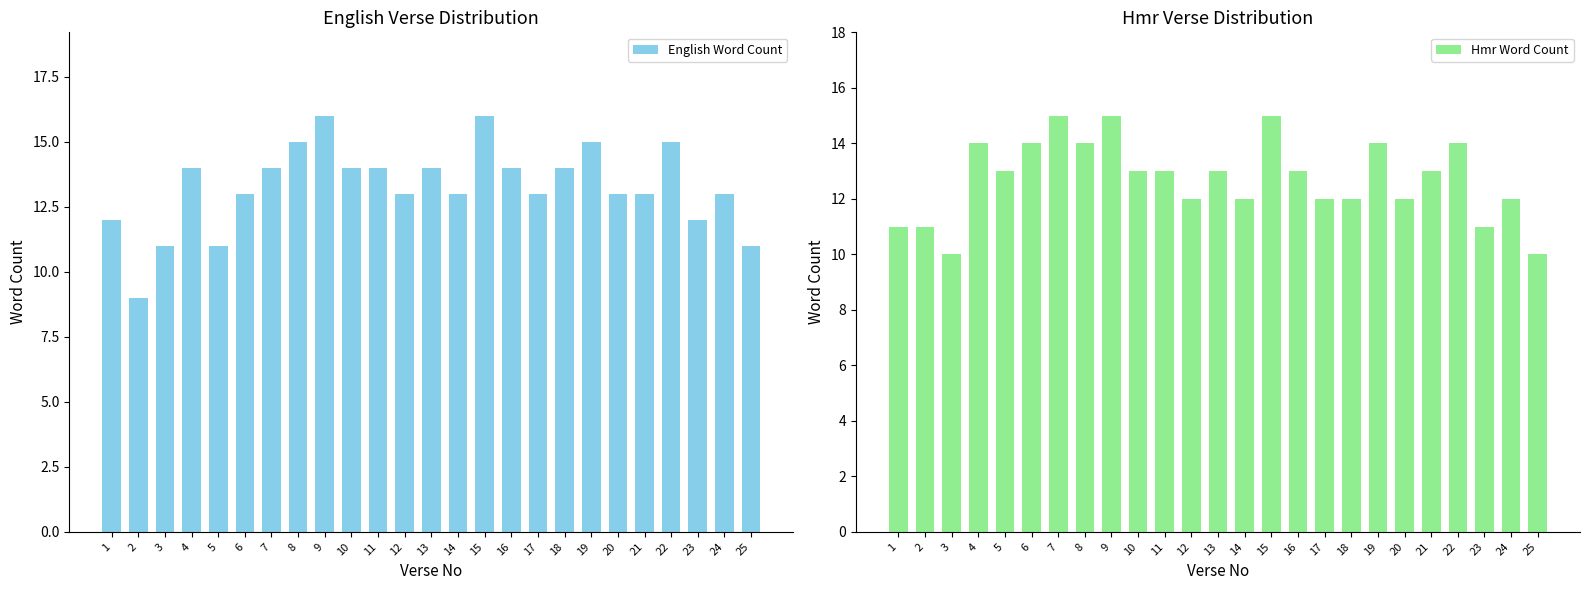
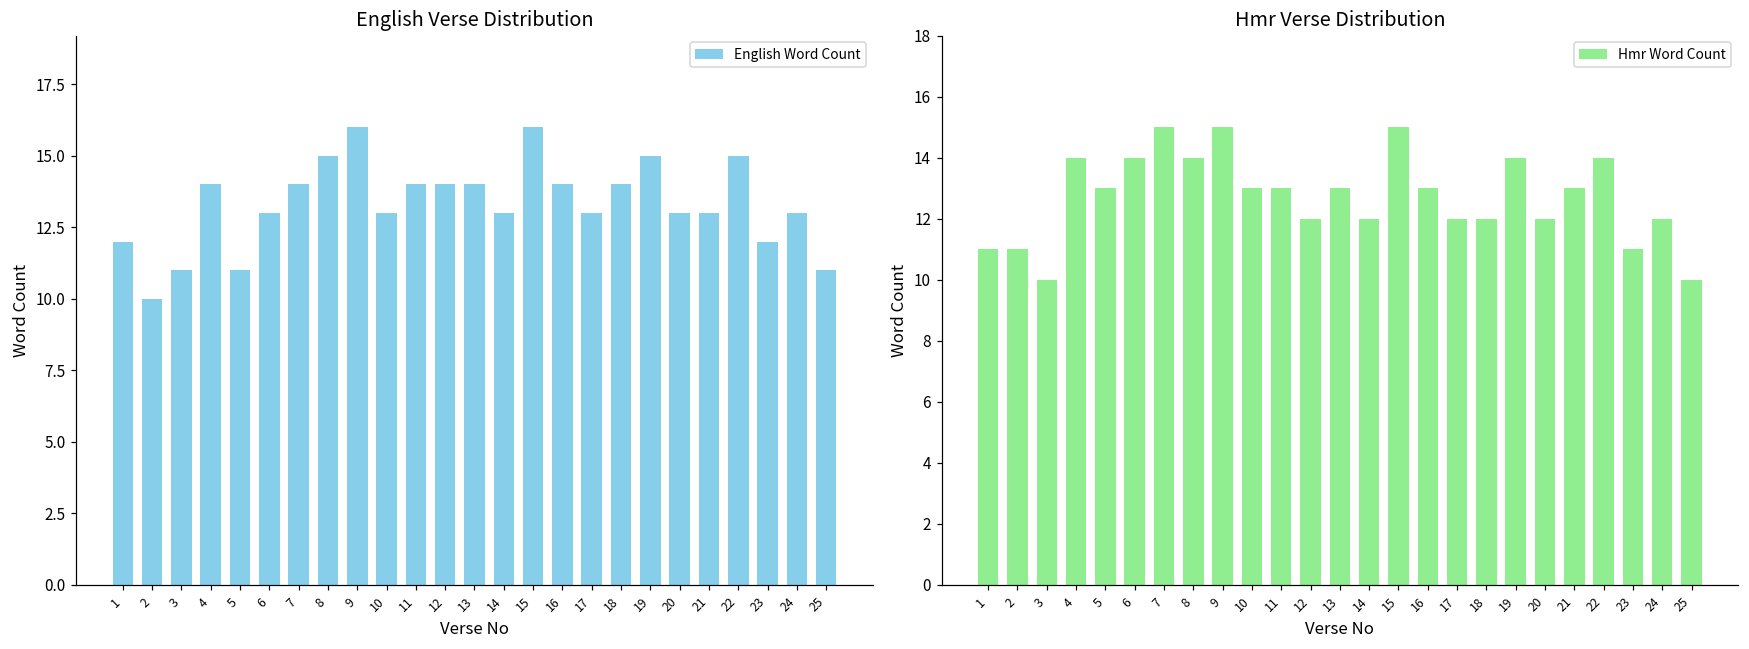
  {
    "English Verse Distribution": {
      "1": 12,
-     "2": 9,
+     "2": 10,
      "3": 11,
      "4": 14,
      "5": 11,
      "6": 13,
      "7": 14,
      "8": 15,
      "9": 16,
-     "10": 14,
+     "10": 13,
      "11": 14,
-     "12": 13,
+     "12": 14,
      "13": 14,
      "14": 13,
      "15": 16,
      "16": 14,
      "17": 13,
      "18": 14,
      "19": 15,
      "20": 13,
      "21": 13,
      "22": 15,
      "23": 12,
      "24": 13,
      "25": 11
    },
    "Hmr Verse Distribution": {
      "1": 11.0,
      "2": 11.0,
      "3": 10.0,
      "4": 14.0,
      "5": 13.0,
      "6": 14.0,
      "7": 15.0,
      "8": 14.0,
      "9": 15.0,
      "10": 13.0,
      "11": 13.0,
      "12": 12.0,
      "13": 13.0,
      "14": 12.0,
      "15": 15.0,
      "16": 13.0,
      "17": 12.0,
      "18": 12.0,
      "19": 14.0,
      "20": 12.0,
      "21": 13.0,
      "22": 14.0,
      "23": 11.0,
      "24": 12.0,
      "25": 10.0
    }
  }
